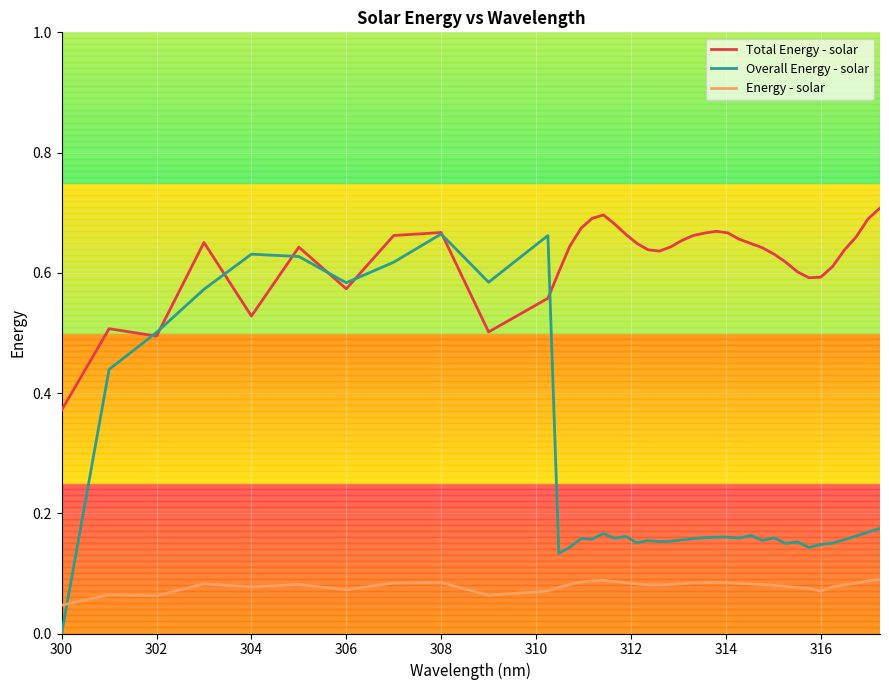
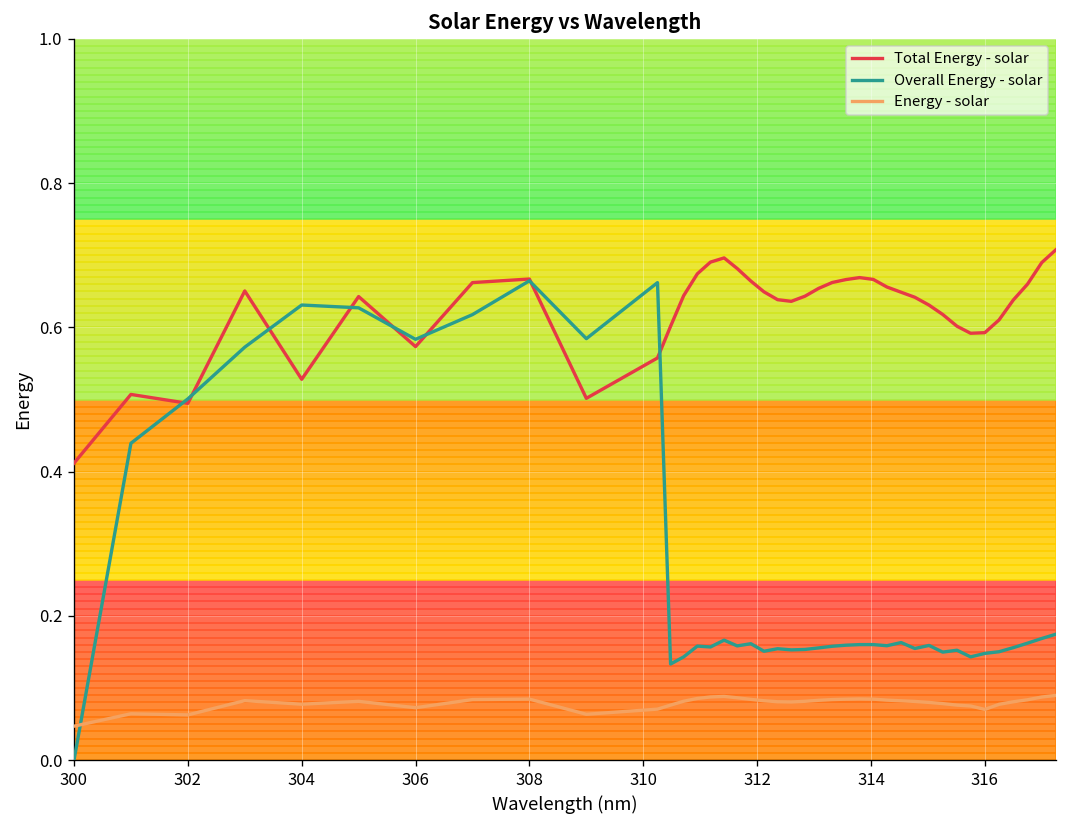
  {
    "Total Energy - solar": {
-     "300": 0.37,
+     "300": 0.41,
      "302": 0.49,
      "304": 0.53,
      "306": 0.57,
      "316": 0.59
    },
    "Overall Energy - solar": {
      "300": 0.00,
      "302": 0.50,
      "304": 0.63,
      "306": 0.58,
      "316": 0.15
    },
    "Energy - solar": {
      "300": 0.05,
      "302": 0.06,
      "304": 0.08,
      "306": 0.07,
      "308": 0.08,
      "316": 0.07
    }
  }
